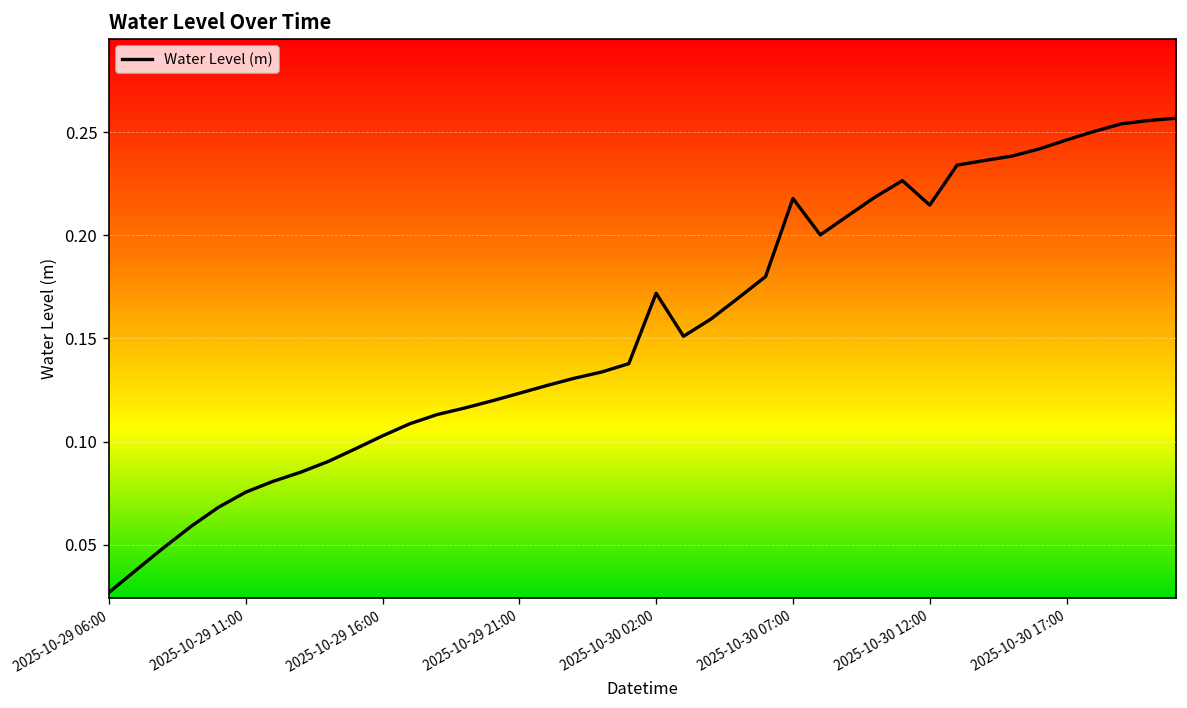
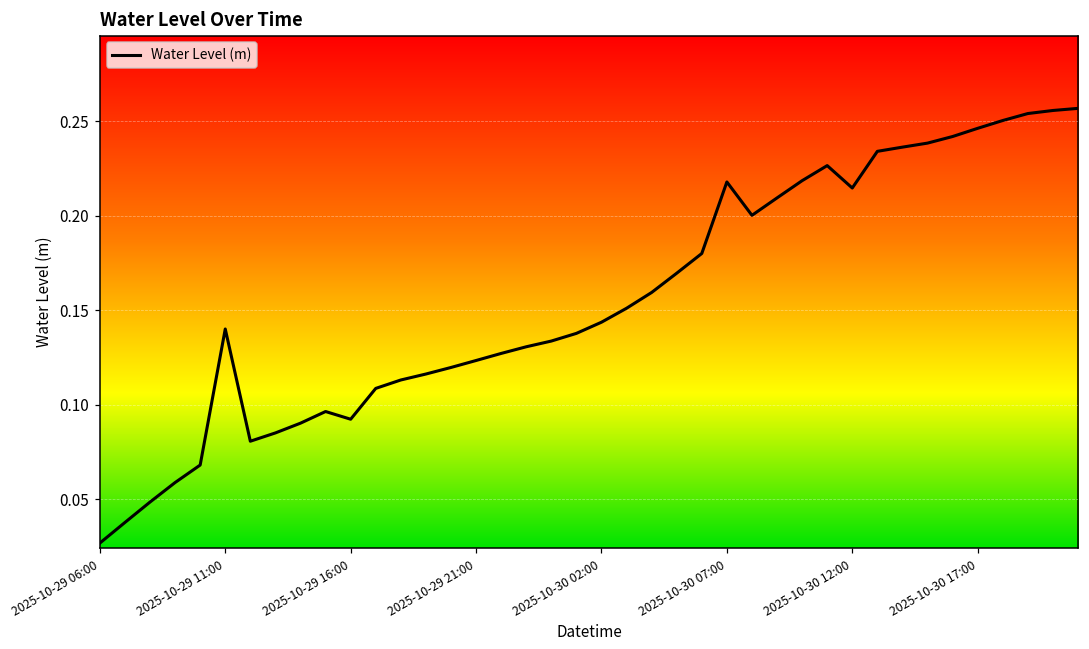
  {
    "2025-10-29 06:00": 0.027,
-   "2025-10-29 11:00": 0.075,
-   "2025-10-29 16:00": 0.103,
+   "2025-10-29 11:00": 0.140,
+   "2025-10-29 16:00": 0.092,
    "2025-10-29 21:00": 0.123,
-   "2025-10-30 02:00": 0.172,
+   "2025-10-30 02:00": 0.144,
    "2025-10-30 07:00": 0.218,
    "2025-10-30 12:00": 0.215,
    "2025-10-30 17:00": 0.246
  }
